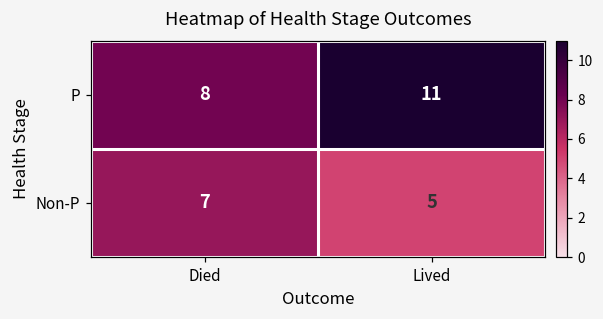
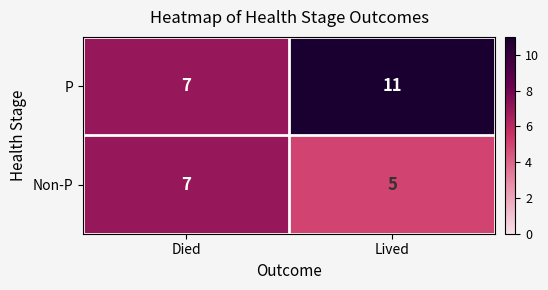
  {
    "P": {
-     "Died": 8,
+     "Died": 7,
      "Lived": 11
    },
    "Non-P": {
      "Died": 7,
      "Lived": 5
    }
  }
